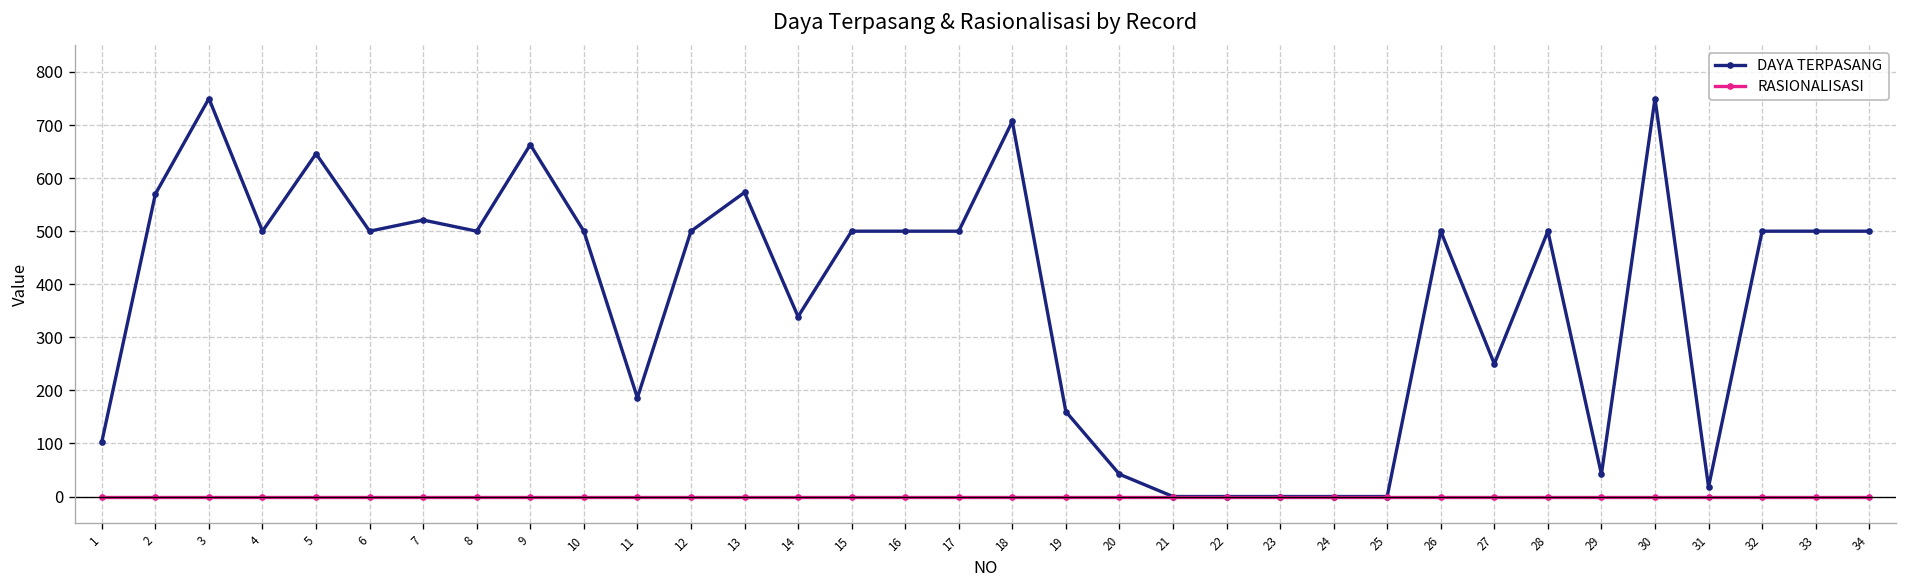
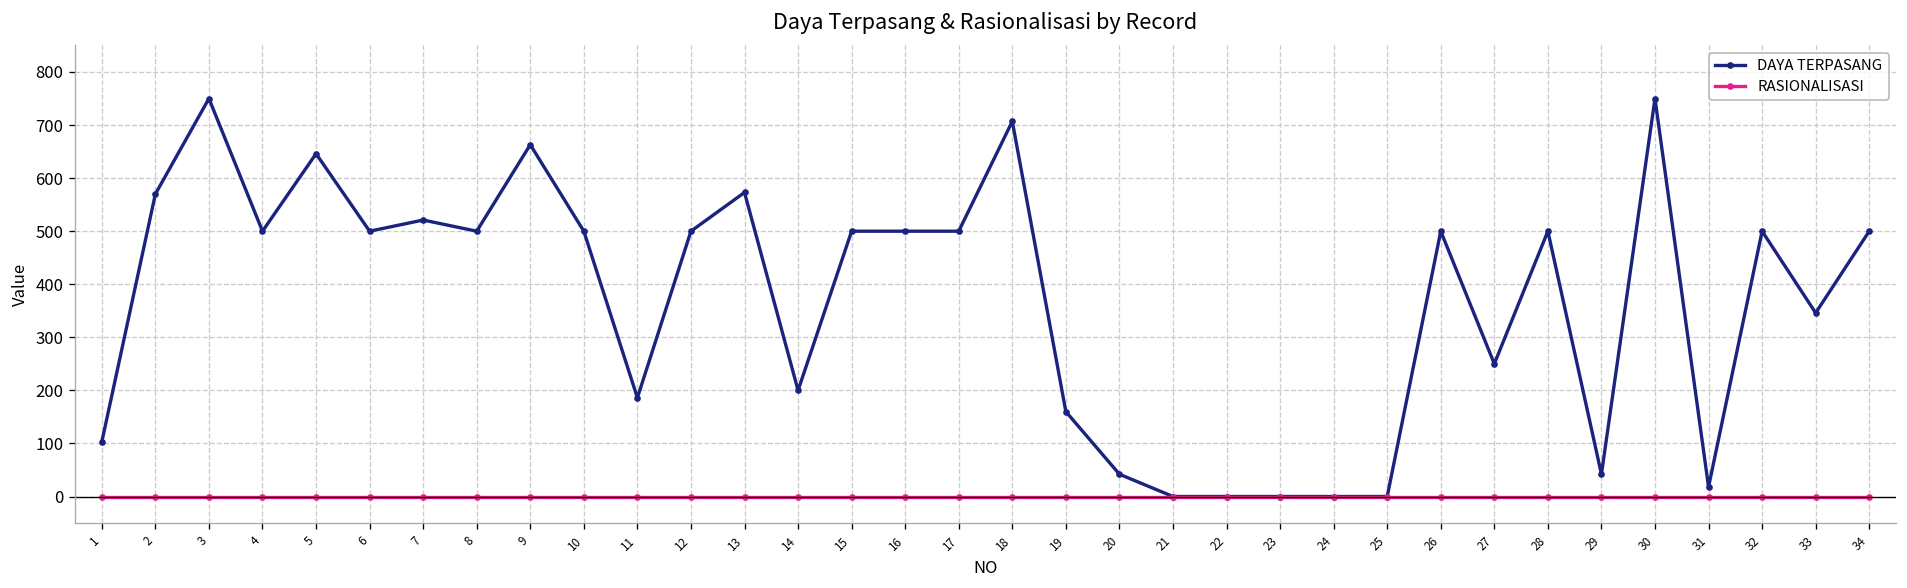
  {
    "DAYA TERPASANG": {
      "1": 100,
      "2": 570,
      "3": 750,
      "4": 500,
      "5": 650,
      "6": 500,
      "7": 520,
      "8": 500,
      "9": 660,
      "10": 500,
      "11": 190,
      "12": 500,
      "13": 570,
-     "14": 340,
+     "14": 200,
      "15": 500,
      "16": 500,
      "17": 500,
      "18": 710,
      "19": 160,
      "20": 40,
      "26": 500,
      "27": 250,
      "28": 500,
      "29": 40,
      "30": 750,
      "31": 20,
      "32": 500,
-     "33": 500,
+     "33": 350,
      "34": 500
    },
    "RASIONALISASI": {
      "1": 0,
      "2": 0,
      "3": 0,
      "4": 0,
      "5": 0,
      "6": 0,
      "7": 0,
      "8": 0,
      "9": 0,
      "10": 0,
      "11": 0,
      "12": 0,
      "13": 0,
      "14": 0,
      "15": 0,
      "16": 0,
      "17": 0,
      "18": 0,
      "19": 0,
      "20": 0,
      "26": 0,
      "27": 0,
      "28": 0,
      "29": 0,
      "30": 0,
      "31": 0,
      "32": 0,
      "33": 0,
      "34": 0
    }
  }
